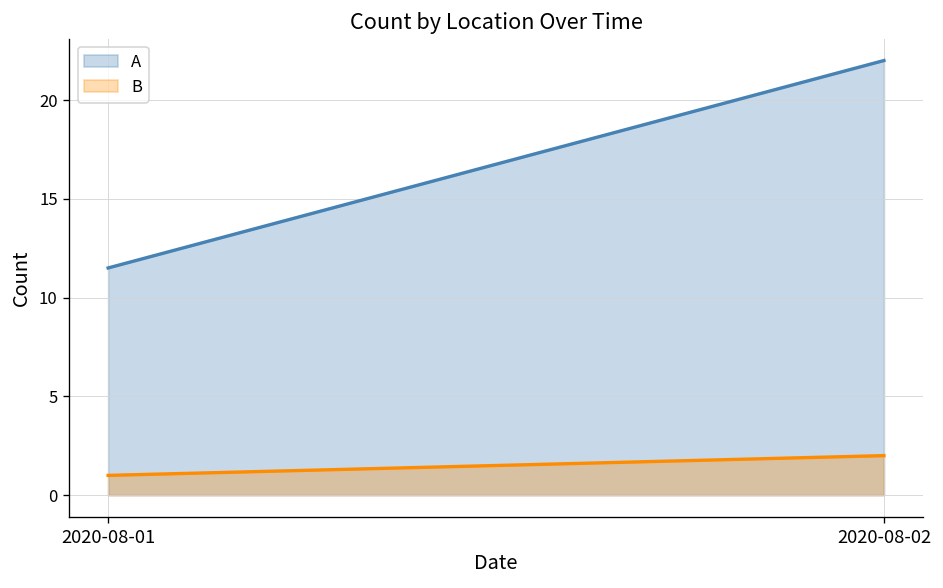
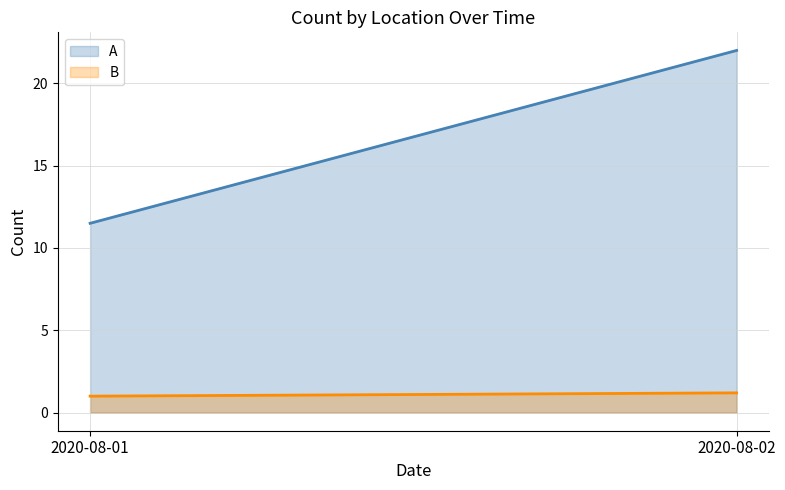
  {
    "A": {
      "2020-08-01": 11.5,
      "2020-08-02": 22.0
    },
    "B": {
      "2020-08-01": 1.0,
-     "2020-08-02": 2.0
+     "2020-08-02": 1.2
    }
  }
